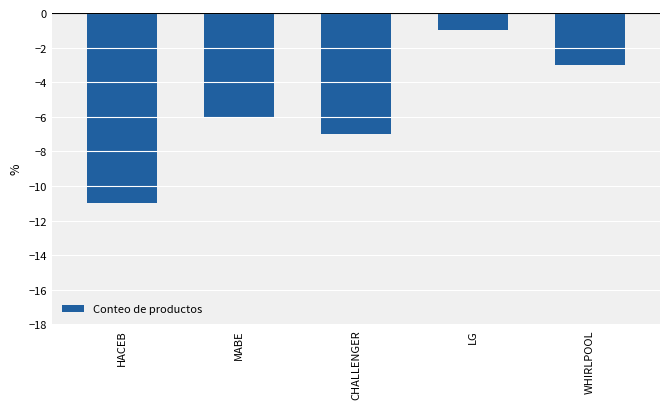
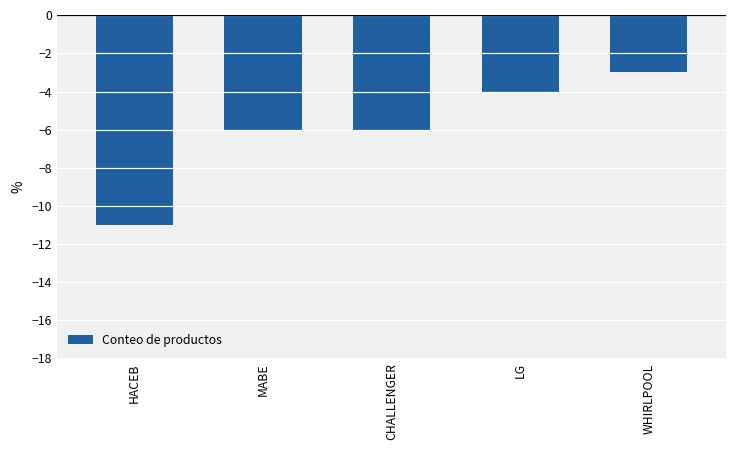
  {
    "HACEB": -11,
    "MABE": -6,
-   "CHALLENGER": -7,
-   "LG": -1,
+   "CHALLENGER": -6,
+   "LG": -4,
    "WHIRLPOOL": -3
  }
